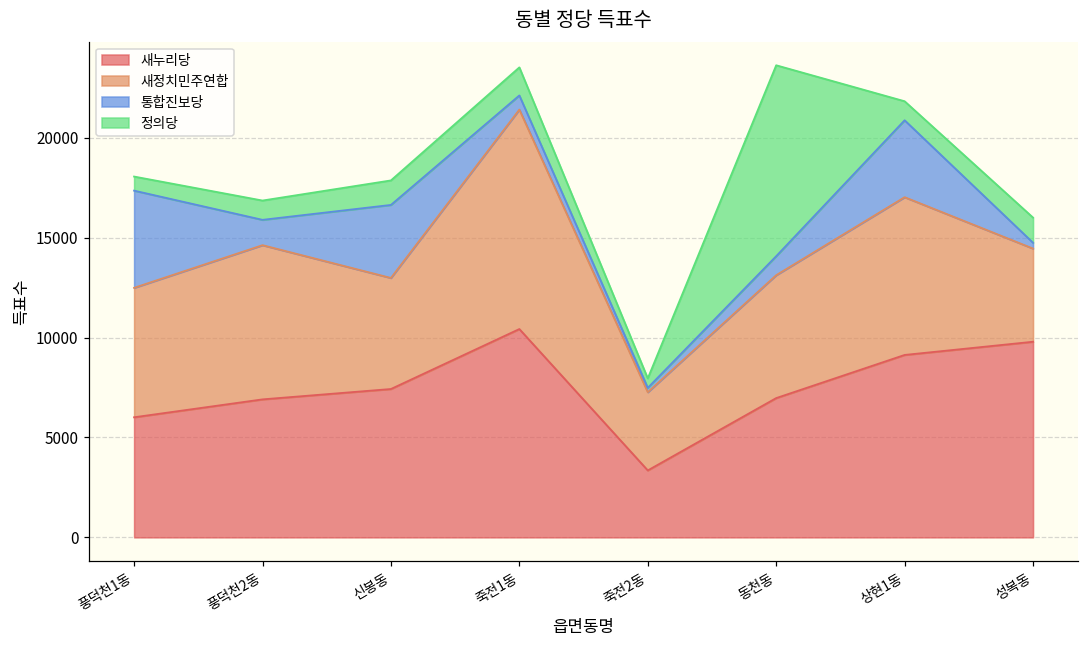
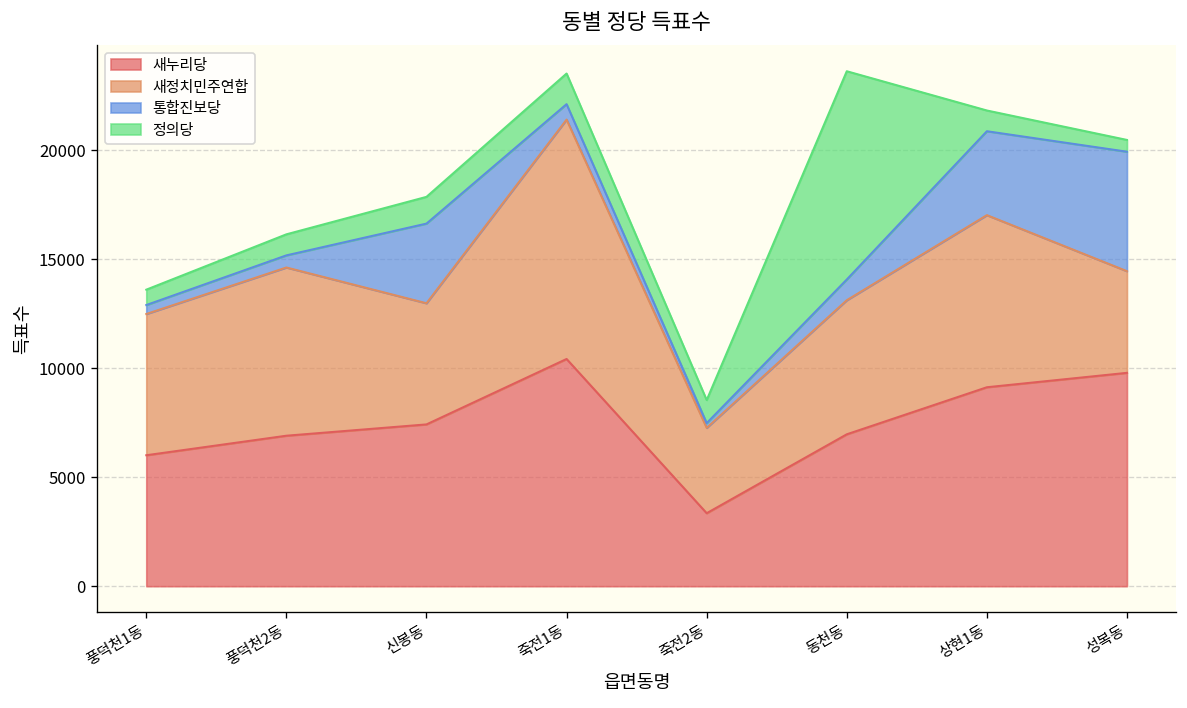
  {
    "통합진보당": {
-     "풍덕천1동": 4900,
-     "풍덕천2동": 1300,
+     "풍덕천1동": 400,
+     "풍덕천2동": 600,
      "신봉동": 3700,
      "죽전1동": 700,
      "죽전2동": 200,
      "동천동": 1000,
      "상현1동": 3900,
-     "성복동": 300
+     "성복동": 5500
    },
    "정의당": {
      "풍덕천1동": 700,
      "풍덕천2동": 1000,
      "신봉동": 1200,
      "죽전1동": 1400,
-     "죽전2동": 500,
+     "죽전2동": 1100,
      "동천동": 9600,
      "상현1동": 1000,
-     "성복동": 1300
+     "성복동": 500
    }
  }
